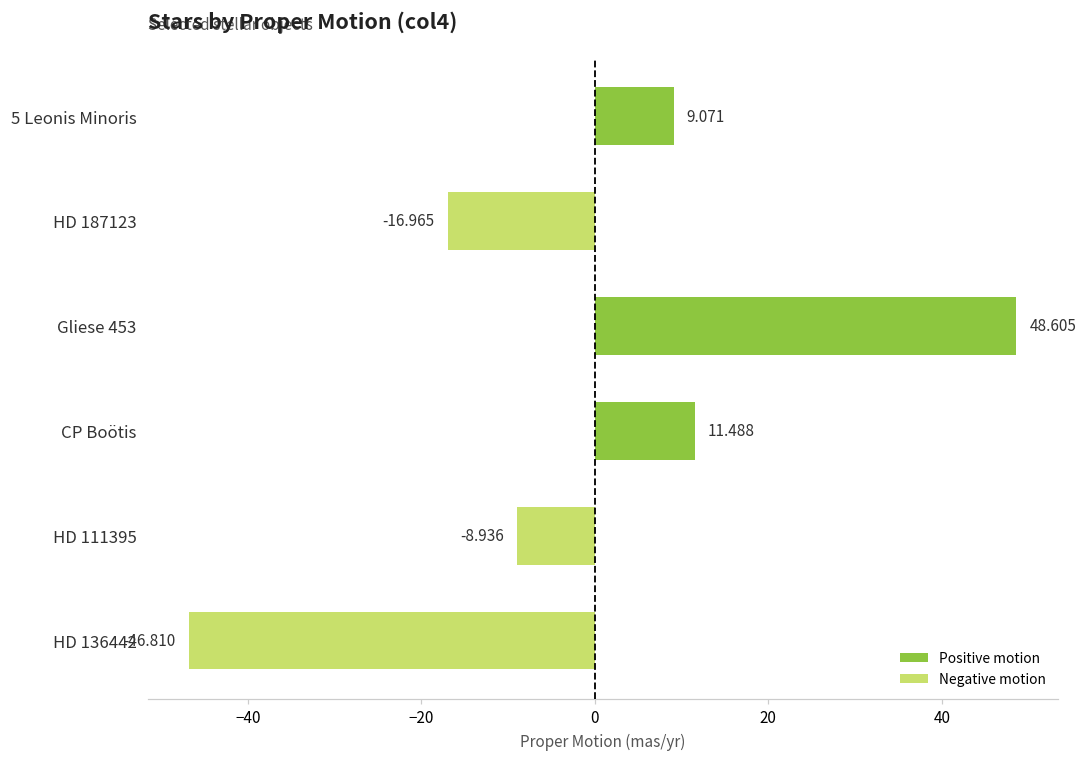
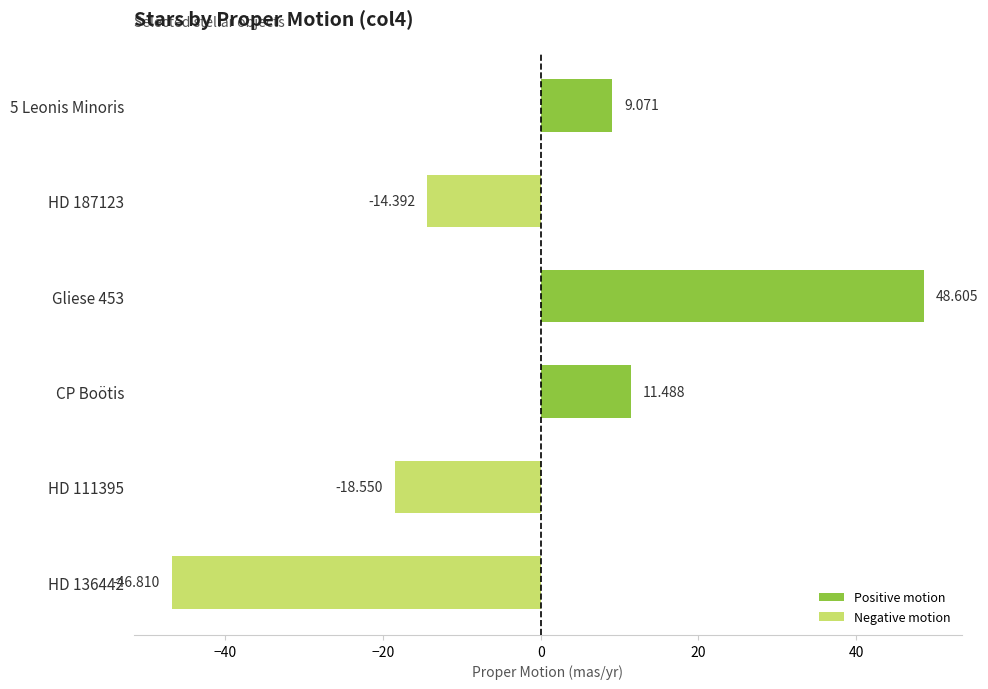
  {
    "5 Leonis Minoris": 9.071,
-   "HD 187123": -16.965,
+   "HD 187123": -14.392,
    "Gliese 453": 48.605,
    "CP Boötis": 11.488,
-   "HD 111395": -8.936,
+   "HD 111395": -18.550,
    "HD 136442": -46.810
  }
